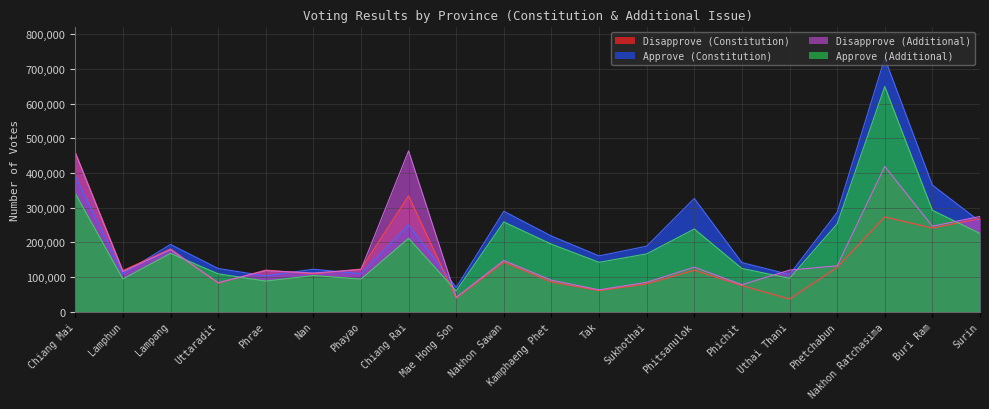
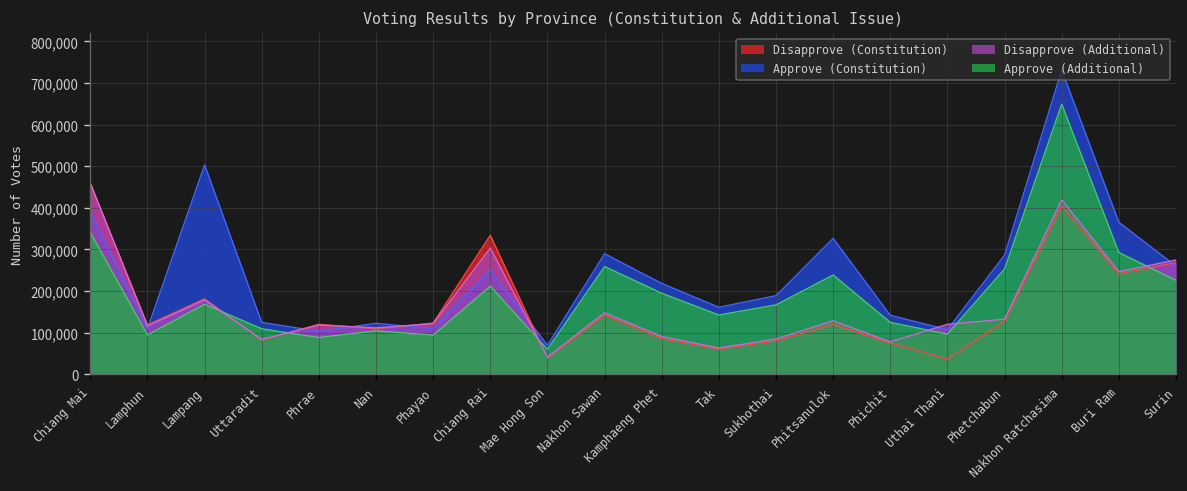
  {
    "Disapprove (Constitution)": {
      "Chiang Rai": "330,000",
      "Phitsanulok": "120,000",
      "Uthai Thani": "40,000",
-     "Nakhon Ratchasima": "270,000"
+     "Nakhon Ratchasima": "400,000"
    },
    "Approve (Constitution)": {
      "Chiang Mai": "390,000",
-     "Lampang": "190,000",
+     "Lampang": "500,000",
      "Uttaradit": "120,000",
      "Phrae": "100,000",
      "Nan": "120,000",
      "Phayao": "110,000",
      "Chiang Rai": "250,000",
      "Mae Hong Son": "70,000",
      "Nakhon Sawan": "290,000",
      "Kamphaeng Phet": "220,000",
      "Tak": "160,000",
      "Sukhothai": "190,000",
      "Phitsanulok": "330,000",
      "Phichit": "140,000",
      "Uthai Thani": "110,000",
      "Phetchabun": "290,000",
      "Buri Ram": "370,000",
      "Surin": "260,000"
    },
    "Disapprove (Additional)": {
-     "Chiang Rai": "460,000",
+     "Chiang Rai": "300,000",
      "Phitsanulok": "130,000",
      "Uthai Thani": "120,000",
      "Nakhon Ratchasima": "420,000"
    },
    "Approve (Additional)": {
      "Chiang Mai": "340,000",
      "Lamphun": "90,000",
      "Lampang": "170,000",
      "Uttaradit": "110,000",
      "Phrae": "90,000",
      "Phayao": "90,000",
      "Chiang Rai": "210,000",
      "Mae Hong Son": "60,000",
      "Nakhon Sawan": "260,000",
      "Kamphaeng Phet": "190,000",
      "Tak": "140,000",
      "Sukhothai": "170,000",
      "Phitsanulok": "240,000",
      "Phichit": "120,000",
      "Uthai Thani": "100,000",
      "Phetchabun": "250,000",
      "Nakhon Ratchasima": "650,000",
      "Buri Ram": "290,000",
      "Surin": "230,000"
    }
  }
